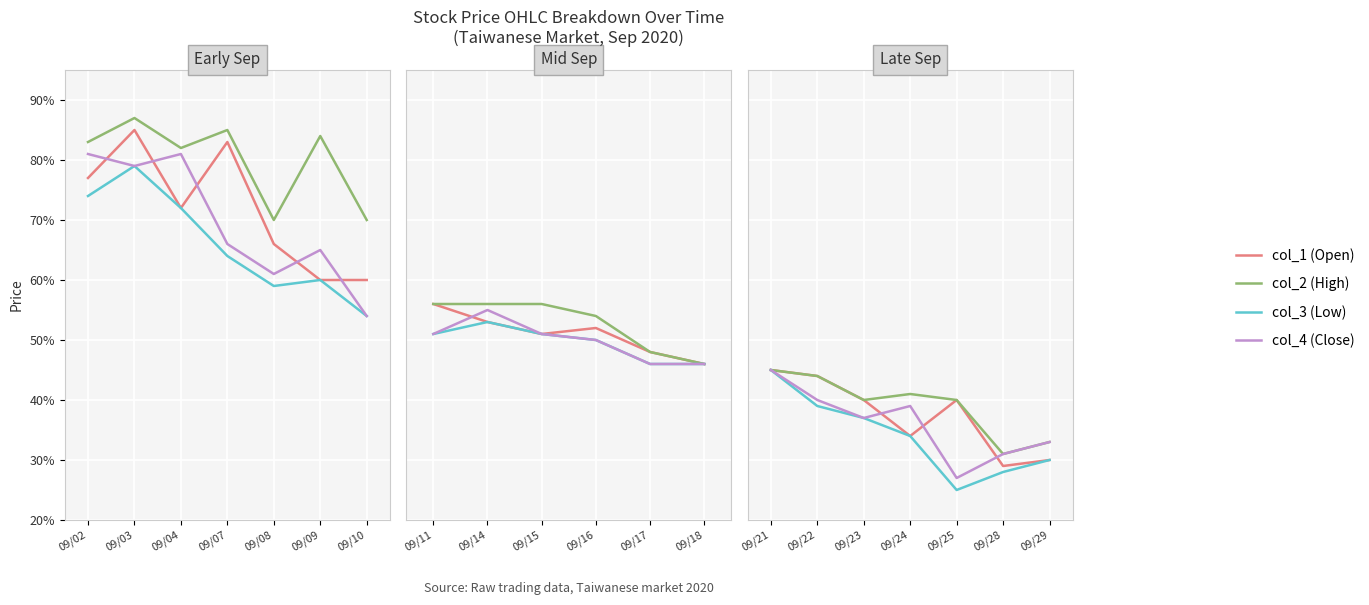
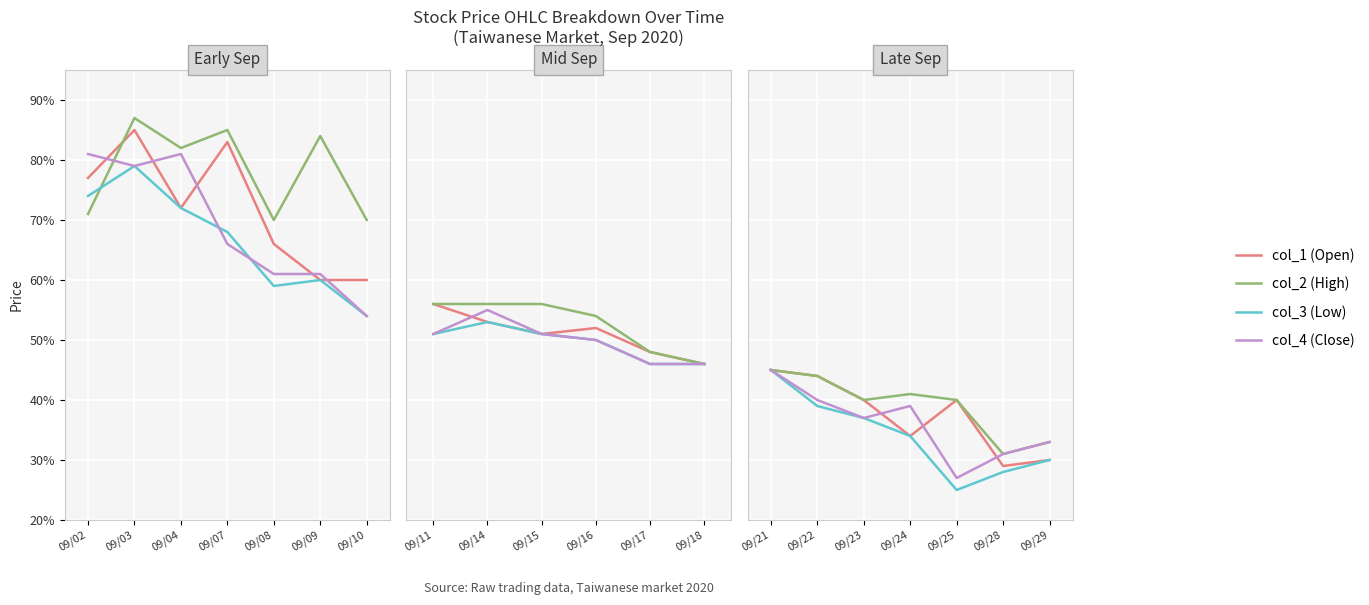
  {
    "Early Sep": {
      "col_1 (Open)": {
        "09/02": "77%",
        "09/03": "85%",
        "09/07": "83%",
        "09/08": "66%",
        "09/10": "60%"
      },
      "col_2 (High)": {
-       "09/02": "83%",
+       "09/02": "71%",
        "09/03": "87%",
        "09/04": "82%",
        "09/07": "85%",
        "09/08": "70%",
        "09/09": "84%",
        "09/10": "70%"
      },
      "col_3 (Low)": {
        "09/02": "74%",
-       "09/07": "64%",
+       "09/07": "68%",
        "09/08": "59%"
      },
      "col_4 (Close)": {
        "09/02": "81%",
        "09/04": "81%",
        "09/07": "66%",
        "09/08": "61%",
-       "09/09": "65%"
+       "09/09": "61%"
      }
    }
  }
